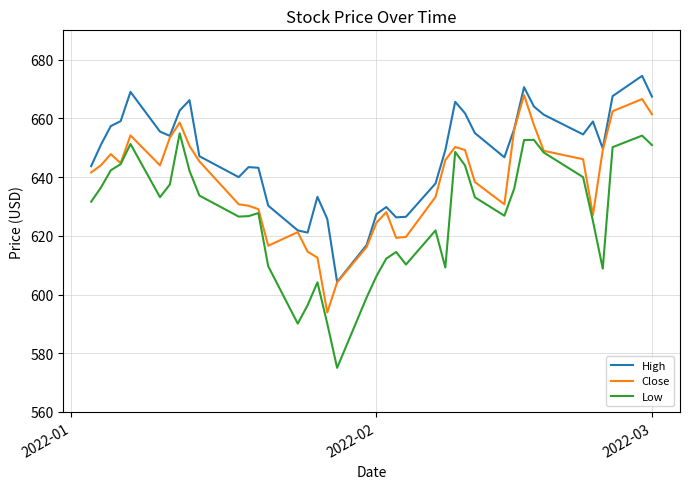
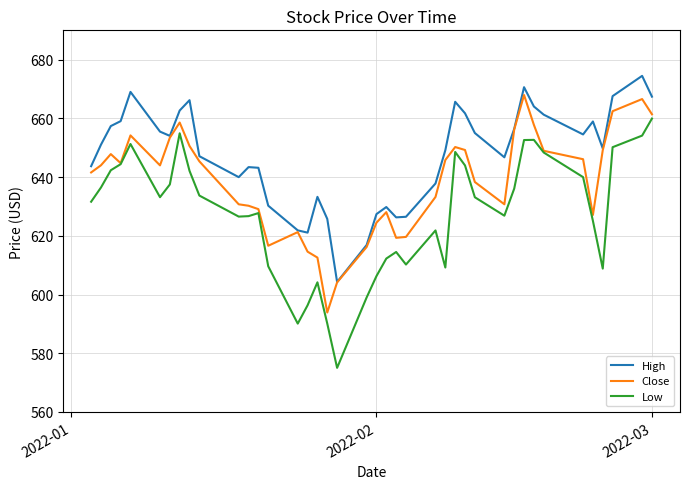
  {
    "High": {
      "2022-02": 627,
      "2022-03": 667
    },
    "Close": {
      "2022-02": 624,
      "2022-03": 661
    },
    "Low": {
      "2022-02": 606,
-     "2022-03": 651
+     "2022-03": 660
    }
  }
